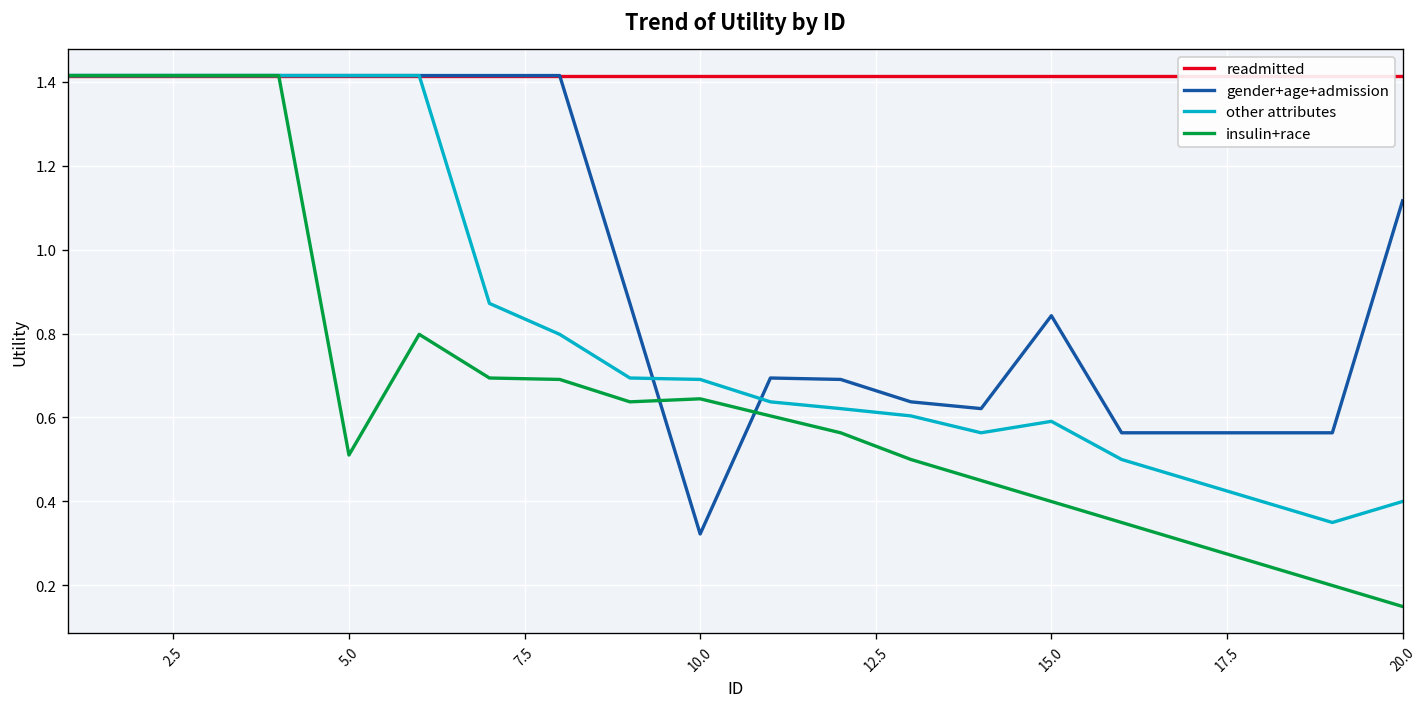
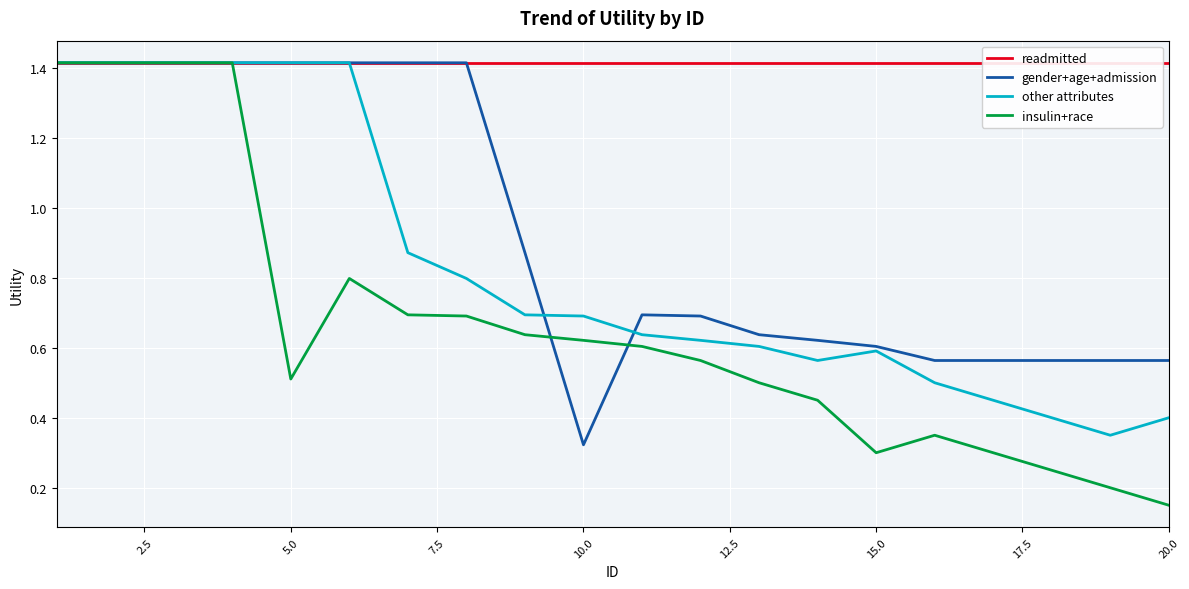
  {
    "readmitted": {
      "10.0": 1.41,
      "15.0": 1.41,
      "20.0": 1.41
    },
    "gender+age+admission": {
      "10.0": 0.32,
-     "15.0": 0.84,
-     "20.0": 1.12
+     "15.0": 0.60,
+     "20.0": 0.56
    },
    "other attributes": {
      "10.0": 0.69,
      "15.0": 0.59,
      "20.0": 0.40
    },
    "insulin+race": {
      "5.0": 0.51,
-     "10.0": 0.64,
-     "15.0": 0.4,
+     "10.0": 0.62,
+     "15.0": 0.3,
      "20.0": 0.15
    }
  }
